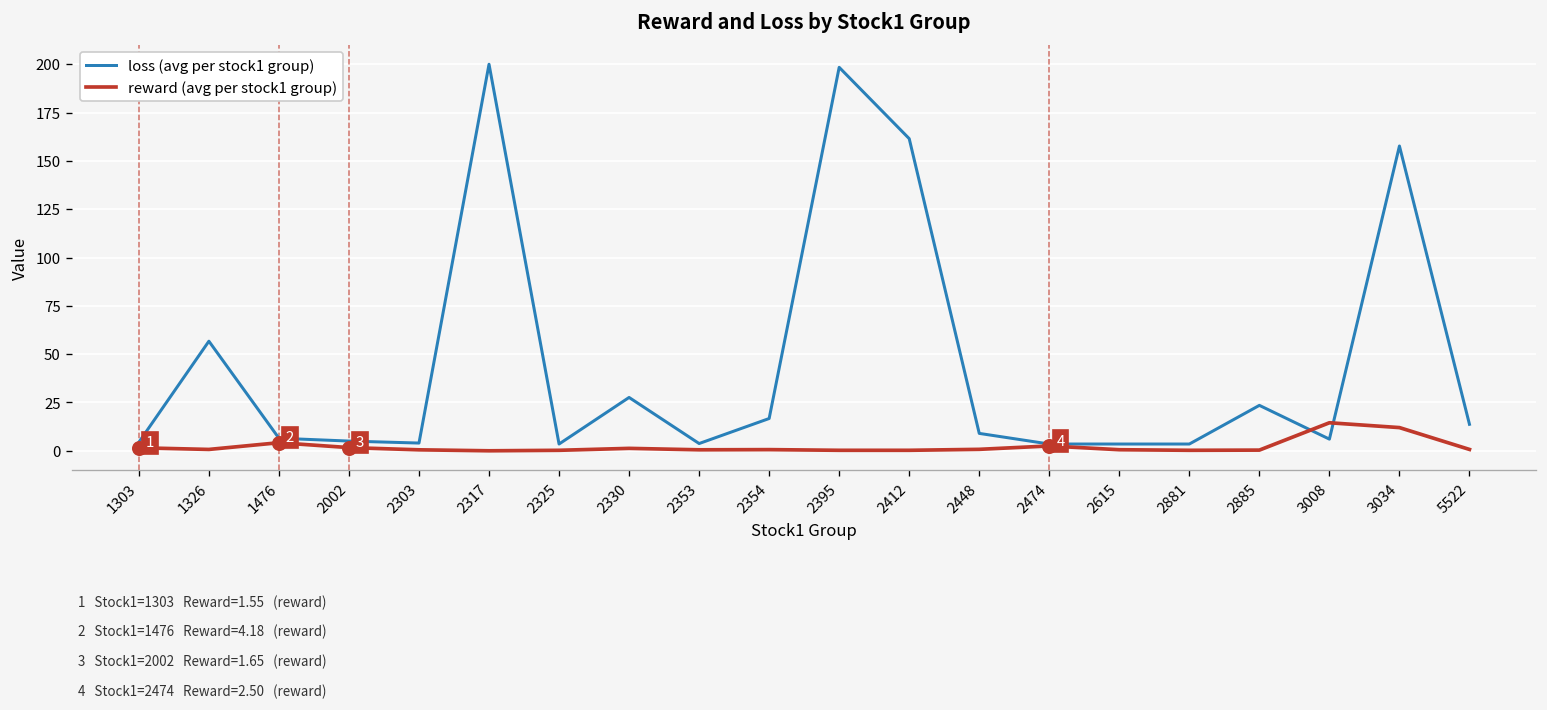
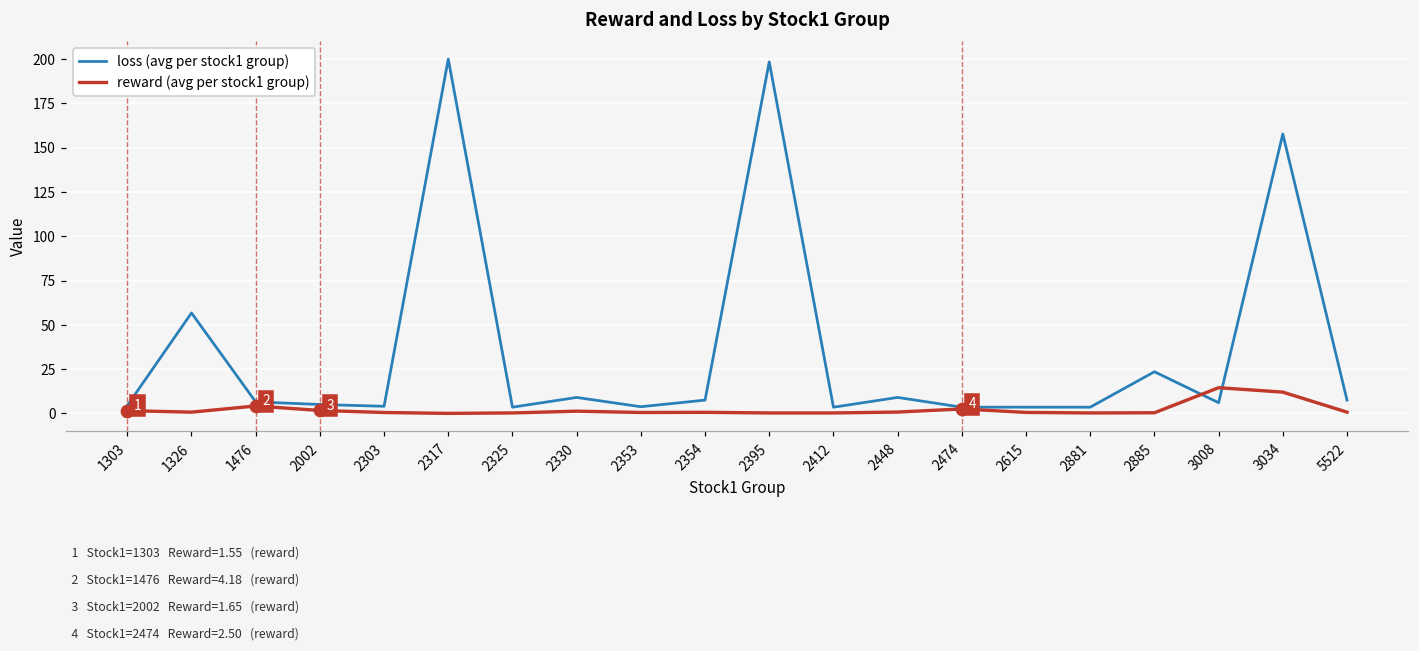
  {
    "loss (avg per stock1 group)": {
      "1326": 57,
      "2303": 4,
      "2317": 200,
      "2325": 4,
-     "2330": 28,
+     "2330": 9,
      "2353": 4,
-     "2354": 17,
+     "2354": 8,
      "2395": 198,
-     "2412": 162,
+     "2412": 4,
      "2448": 9,
      "2615": 4,
      "2881": 4,
      "2885": 24,
      "3008": 6,
      "3034": 158,
-     "5522": 14
+     "5522": 8
    }
  }
